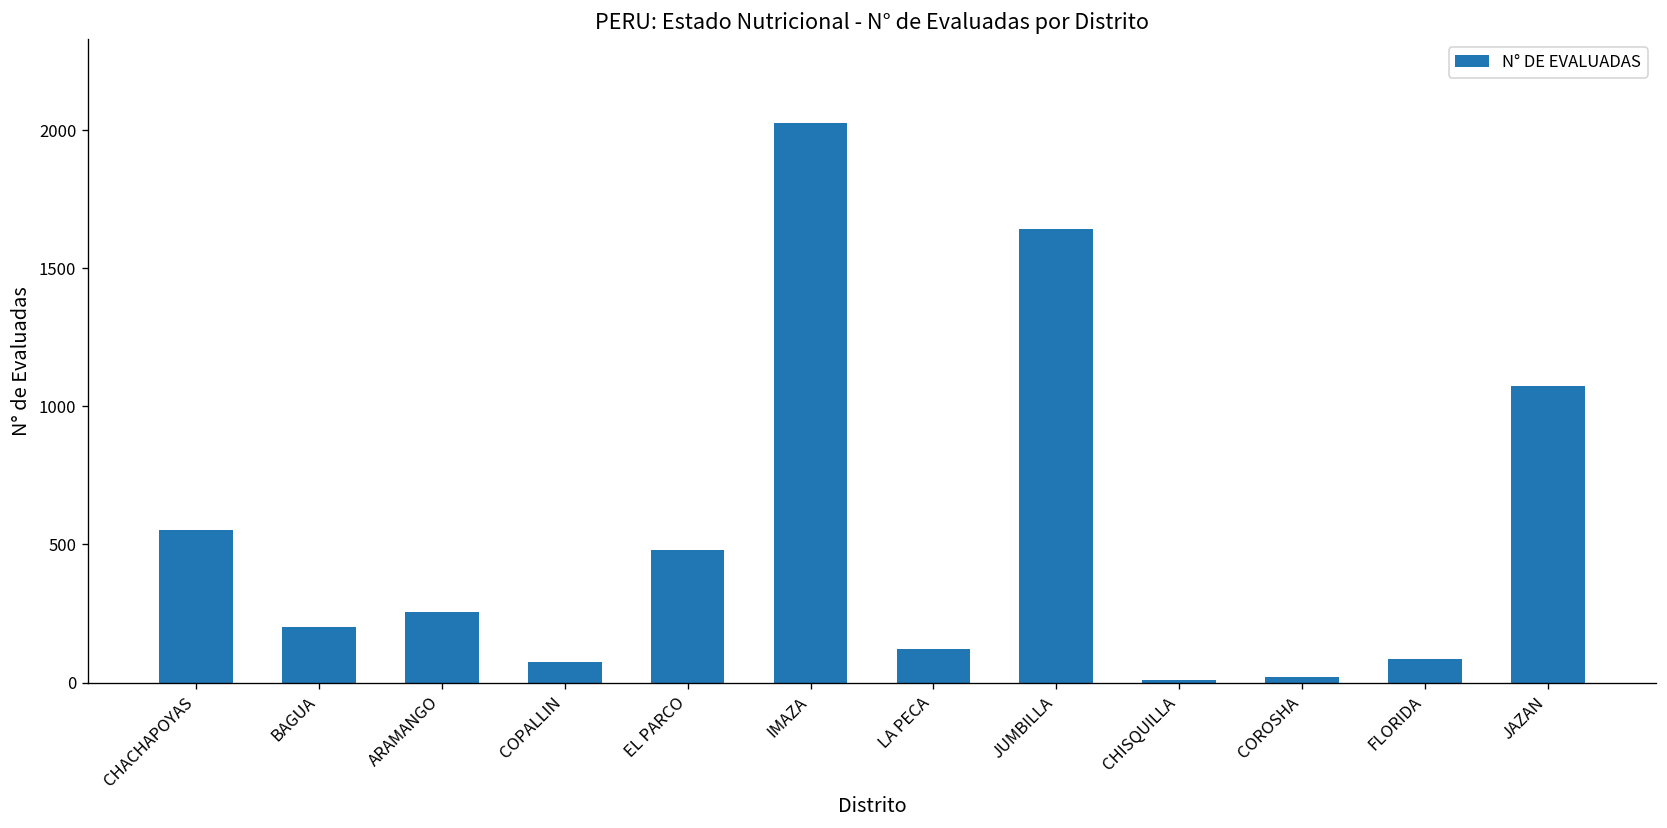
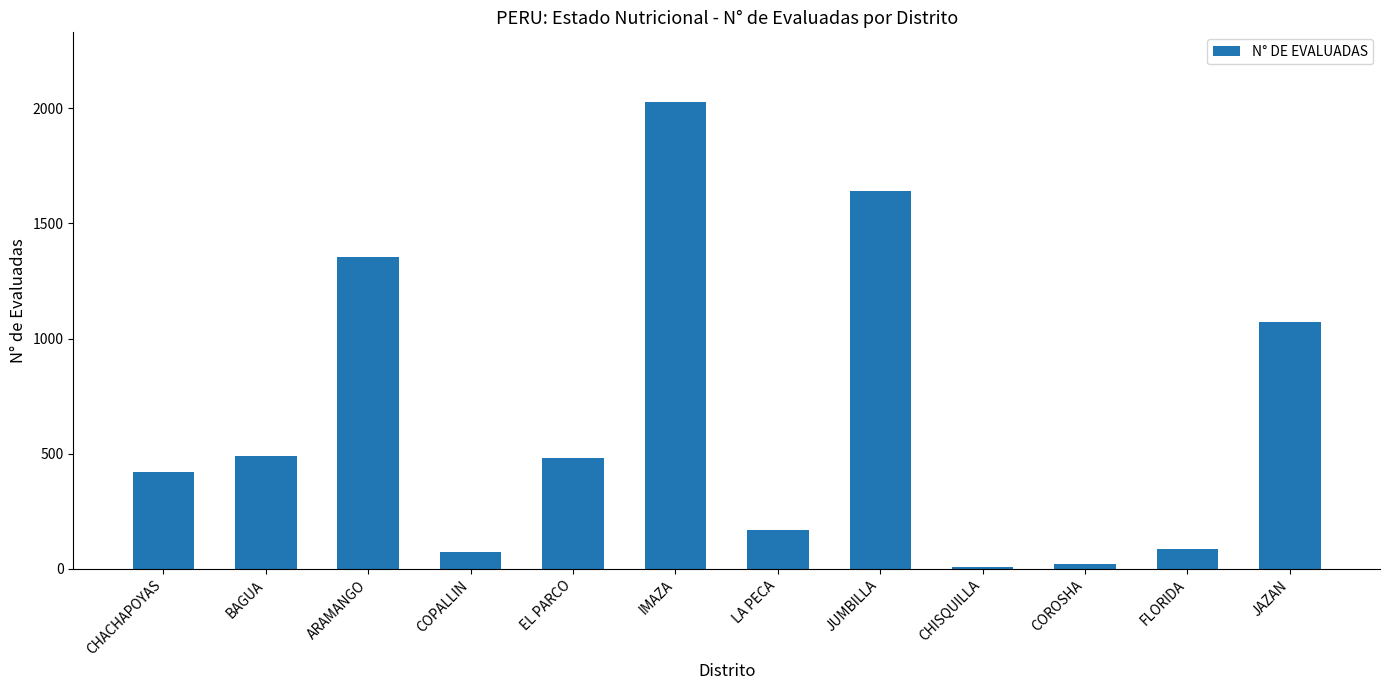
  {
-   "CHACHAPOYAS": 550,
-   "BAGUA": 200,
-   "ARAMANGO": 260,
+   "CHACHAPOYAS": 420,
+   "BAGUA": 490,
+   "ARAMANGO": 1360,
    "COPALLIN": 80,
    "EL PARCO": 480,
    "IMAZA": 2030,
-   "LA PECA": 120,
+   "LA PECA": 170,
    "JUMBILLA": 1640,
    "COROSHA": 20,
    "FLORIDA": 90,
    "JAZAN": 1070
  }
